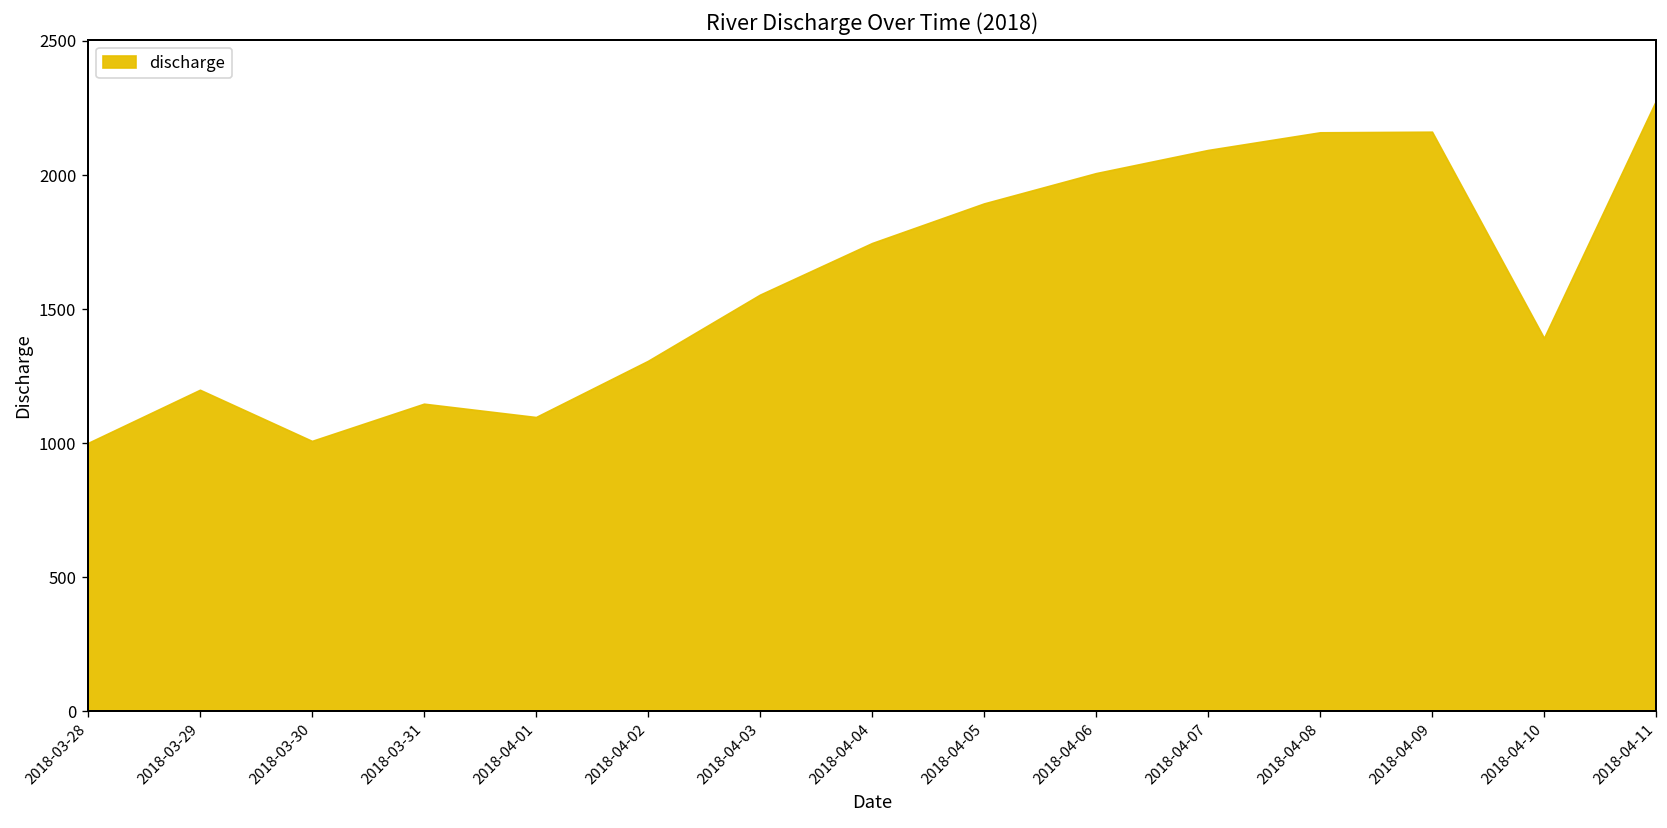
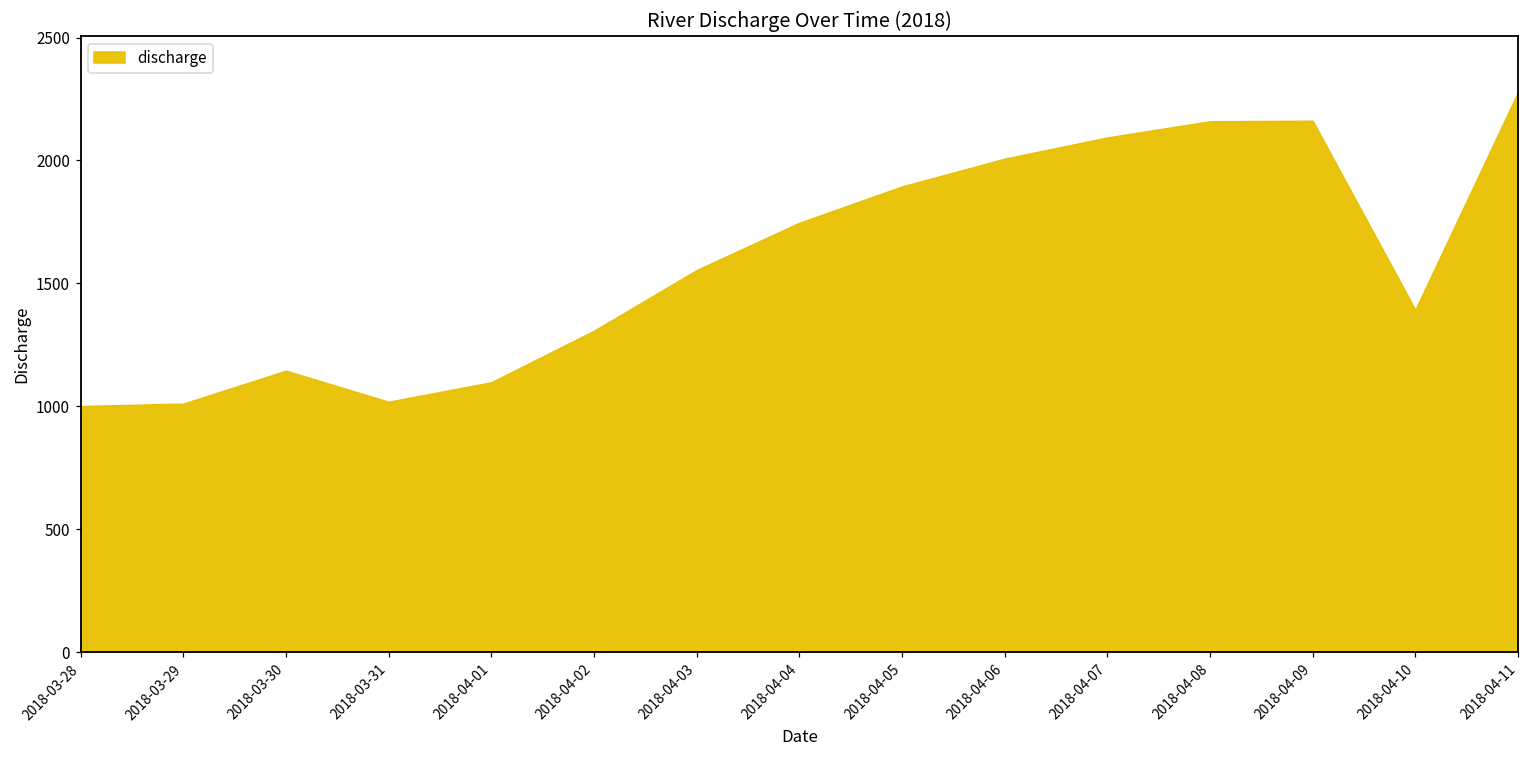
  {
    "2018-03-28": 1000,
-   "2018-03-29": 1200,
-   "2018-03-30": 1010,
-   "2018-03-31": 1150,
+   "2018-03-29": 1010,
+   "2018-03-30": 1140,
+   "2018-03-31": 1020,
    "2018-04-01": 1100,
    "2018-04-02": 1310,
    "2018-04-03": 1550,
    "2018-04-04": 1750,
    "2018-04-05": 1890,
    "2018-04-06": 2010,
    "2018-04-07": 2090,
    "2018-04-08": 2160,
    "2018-04-09": 2160,
    "2018-04-10": 1390,
    "2018-04-11": 2280
  }
